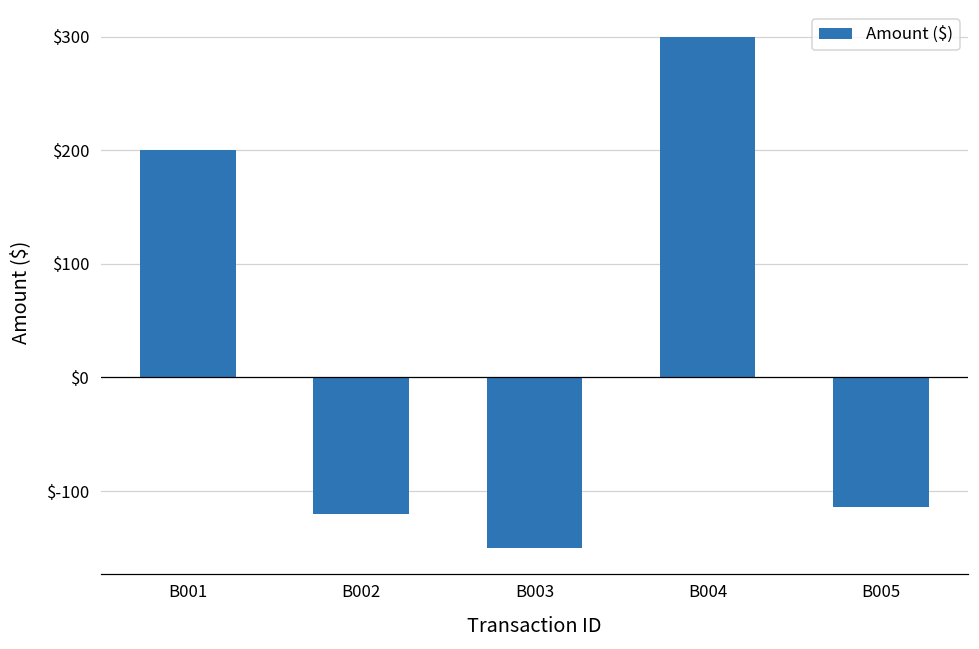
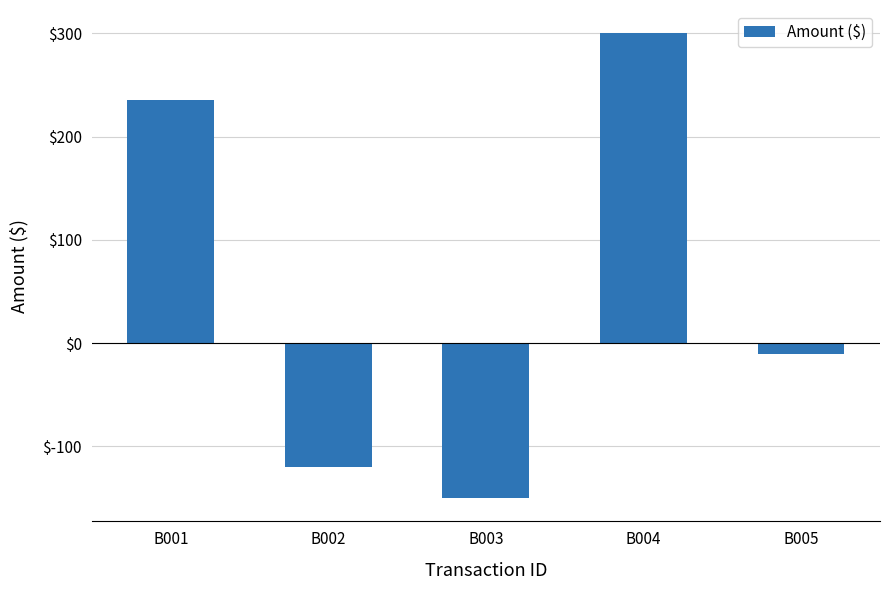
  {
-   "B001": "$200",
+   "B001": "$235",
    "B002": "$-120",
    "B003": "$-150",
    "B004": "$300",
-   "B005": "$-114"
+   "B005": "$-10"
  }
